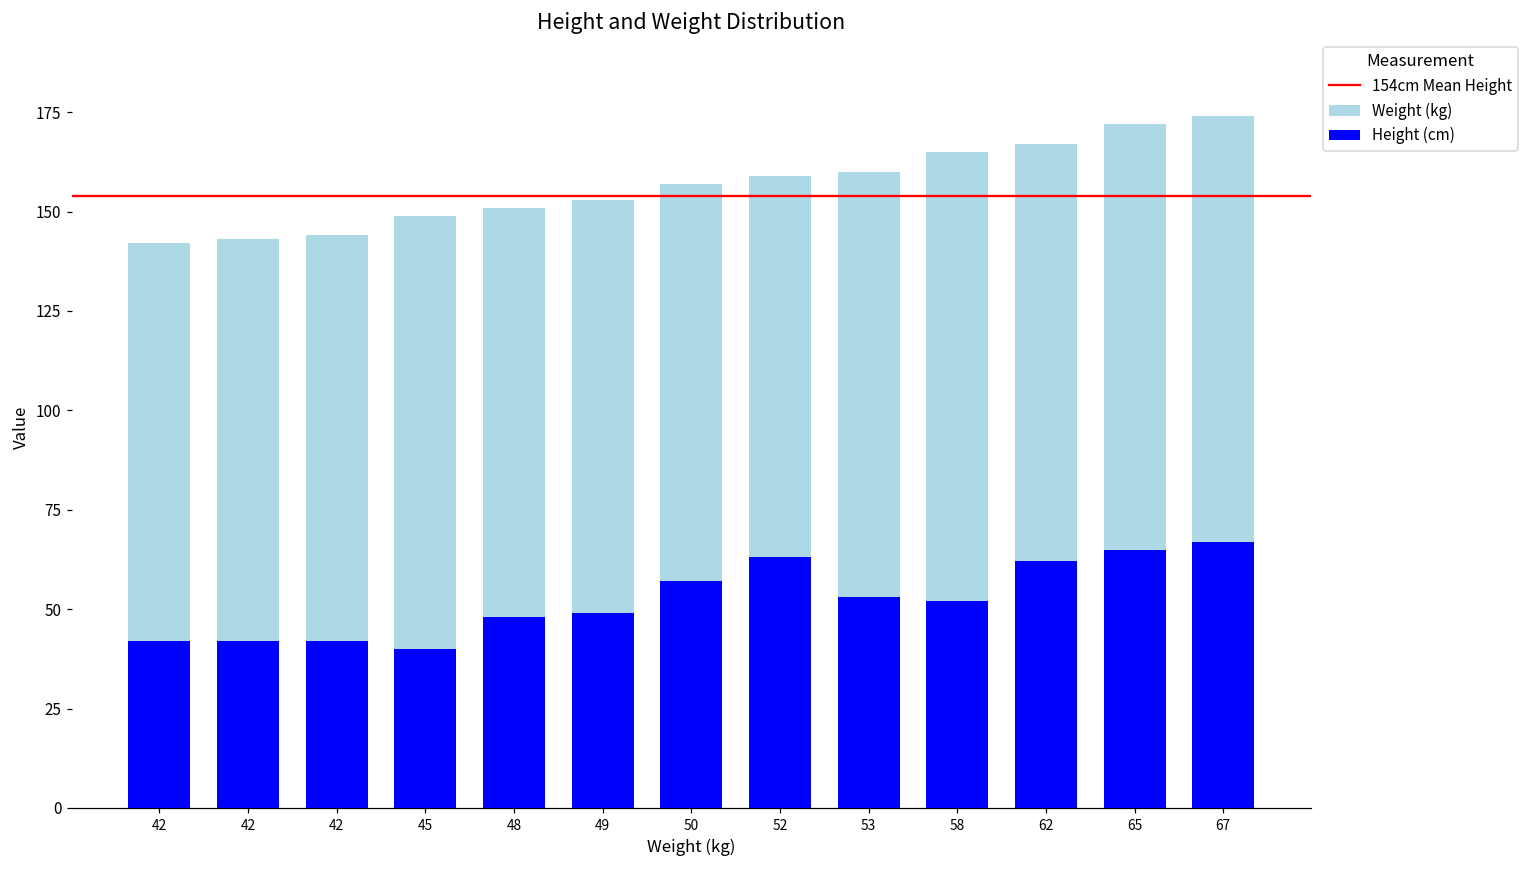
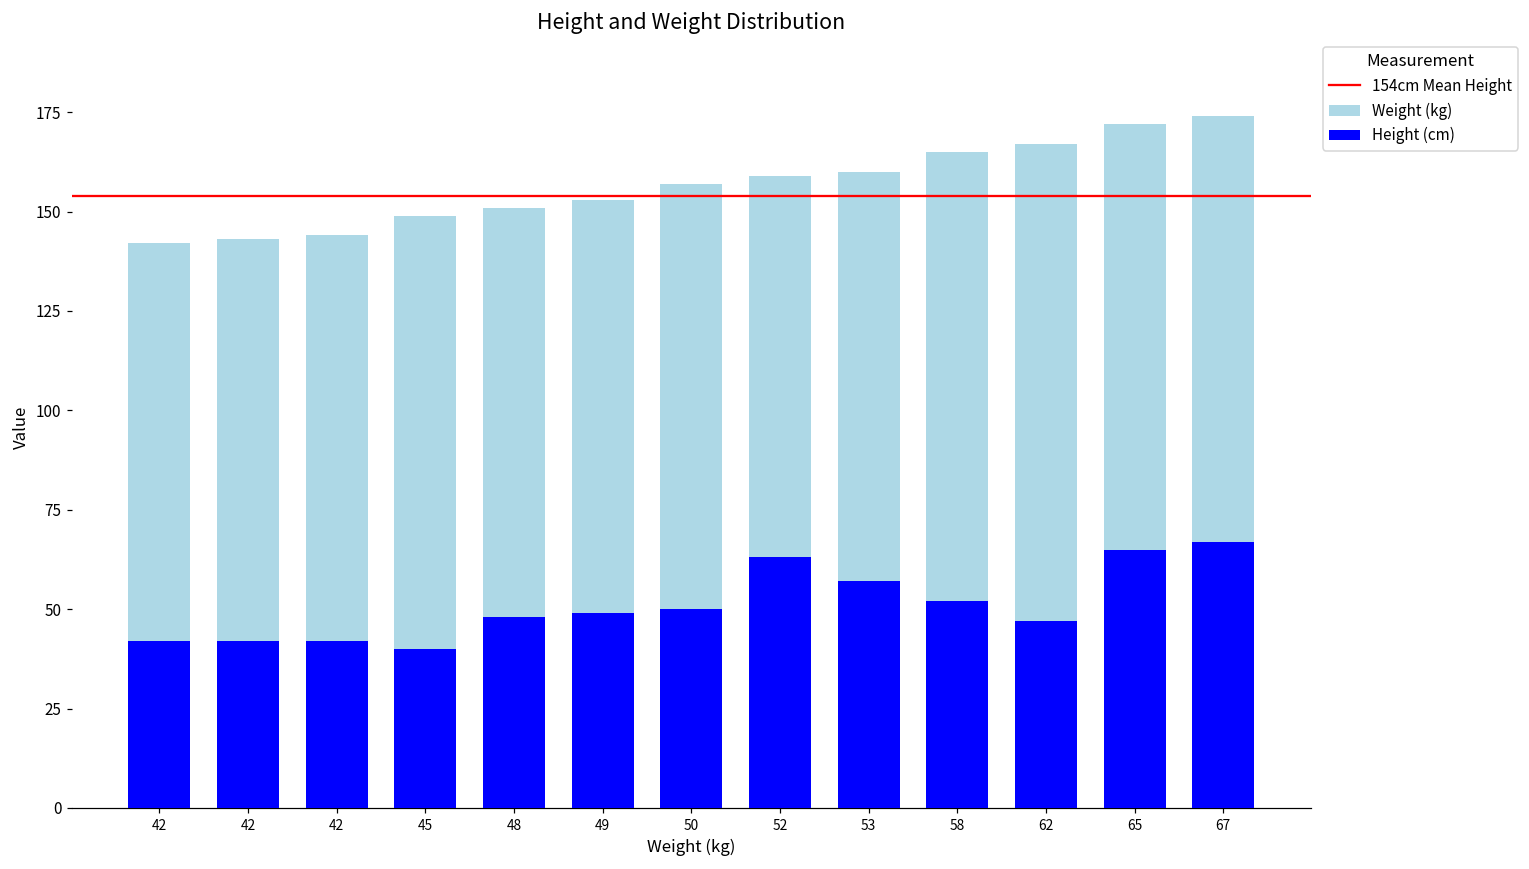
  {
    "Weight (kg)": {
      "45": 149,
      "48": 151,
      "49": 153,
      "50": 157,
      "52": 159,
      "53": 160,
      "58": 165,
      "62": 167,
      "65": 172,
      "67": 174
    },
    "Height (cm)": {
-     "50": 57,
-     "53": 53,
-     "62": 62
+     "50": 50,
+     "53": 57,
+     "62": 47
    }
  }
